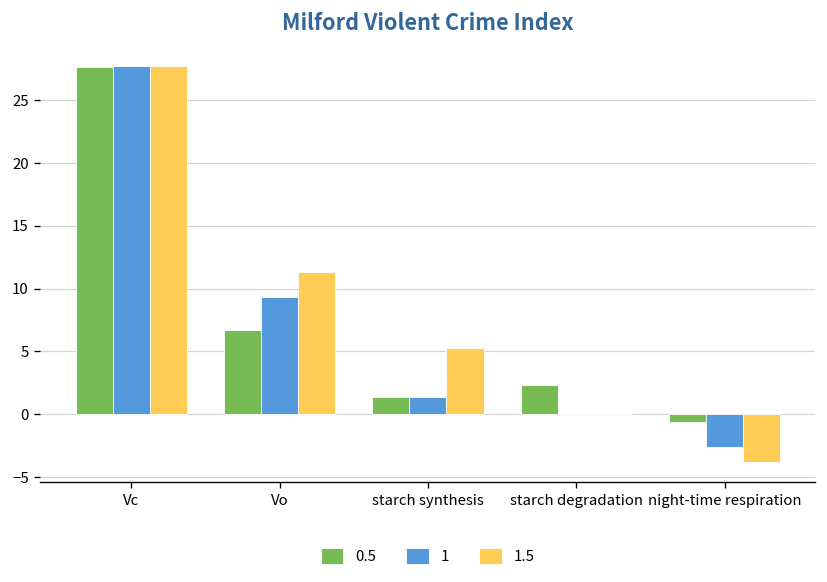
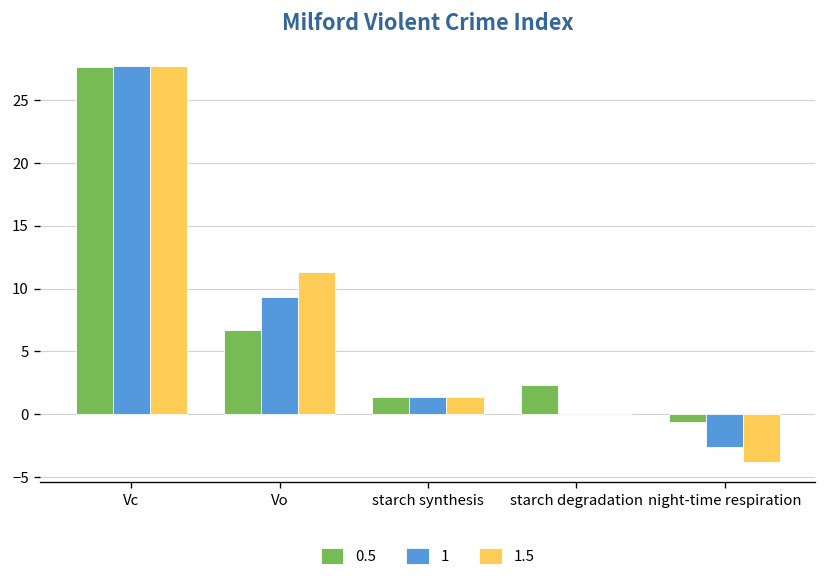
  {
    "0.5": {
      "Vc": 27.7,
      "Vo": 6.7,
      "starch synthesis": 1.3,
      "starch degradation": 2.3,
      "night-time respiration": -0.7
    },
    "1": {
      "Vc": 27.7,
      "Vo": 9.3,
      "starch synthesis": 1.3,
      "night-time respiration": -2.6
    },
    "1.5": {
      "Vc": 27.7,
      "Vo": 11.3,
-     "starch synthesis": 5.3,
+     "starch synthesis": 1.3,
      "night-time respiration": -3.8
    }
  }
